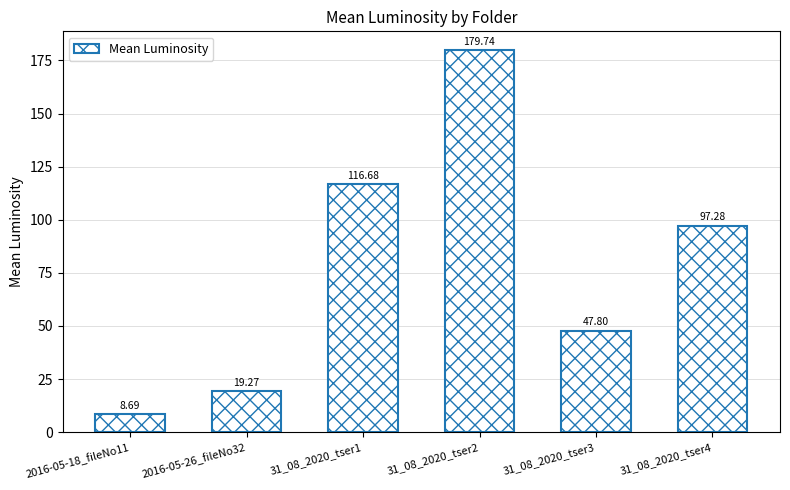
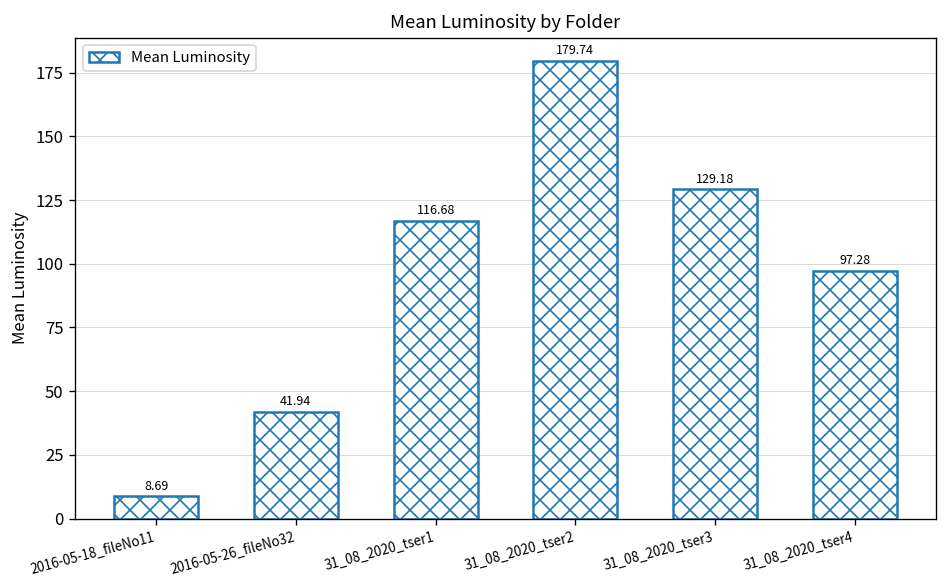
  {
    "2016-05-18_fileNo11": 8.69,
-   "2016-05-26_fileNo32": 19.27,
+   "2016-05-26_fileNo32": 41.94,
    "31_08_2020_tser1": 116.68,
    "31_08_2020_tser2": 179.74,
-   "31_08_2020_tser3": 47.80,
+   "31_08_2020_tser3": 129.18,
    "31_08_2020_tser4": 97.28
  }
